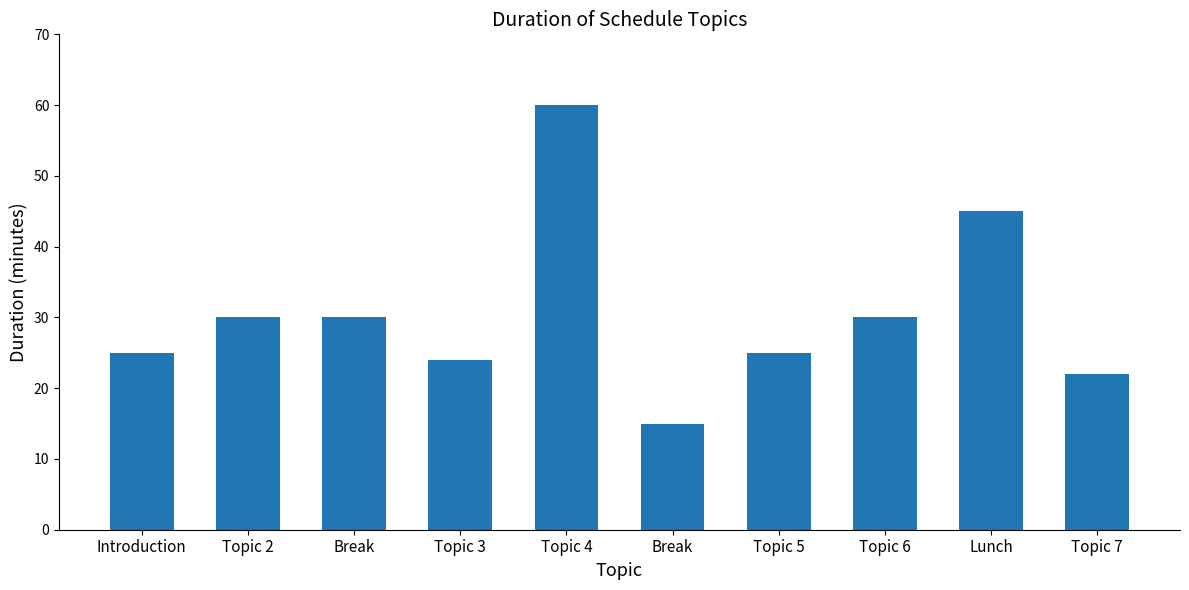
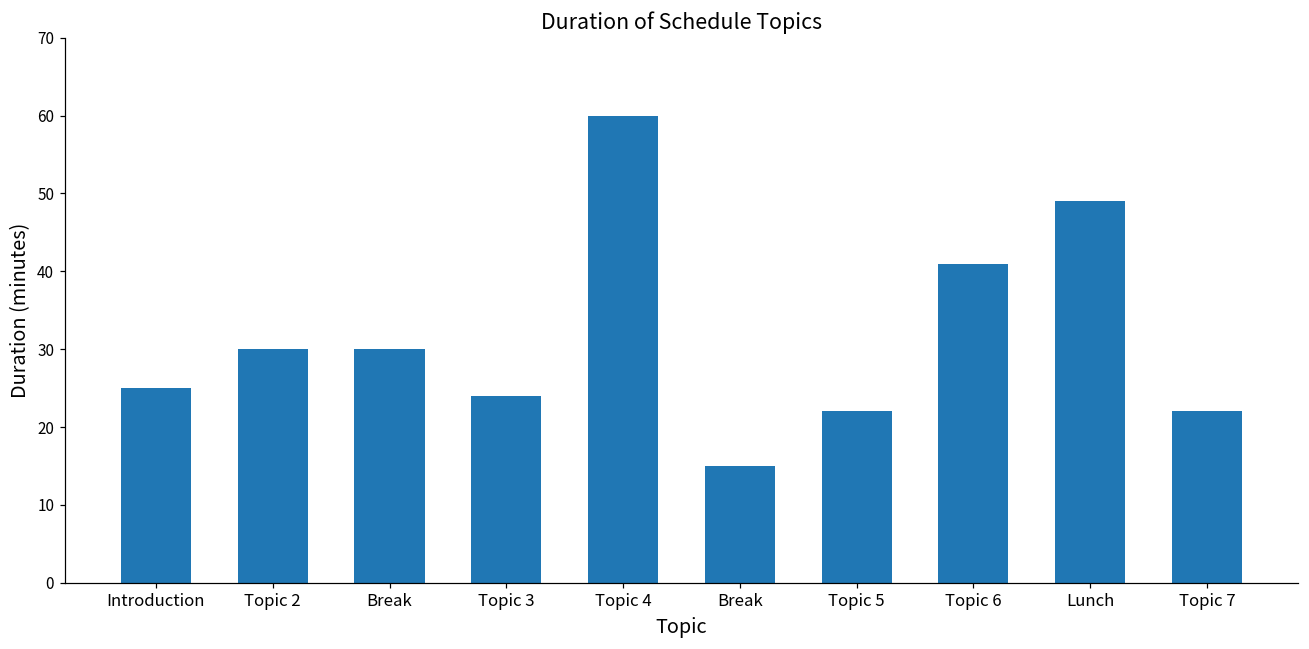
  {
    "Introduction": 25,
    "Topic 2": 30,
    "Topic 3": 24,
    "Topic 4": 60,
-   "Topic 5": 25,
-   "Topic 6": 30,
-   "Lunch": 45,
+   "Topic 5": 22,
+   "Topic 6": 41,
+   "Lunch": 49,
    "Topic 7": 22
  }
